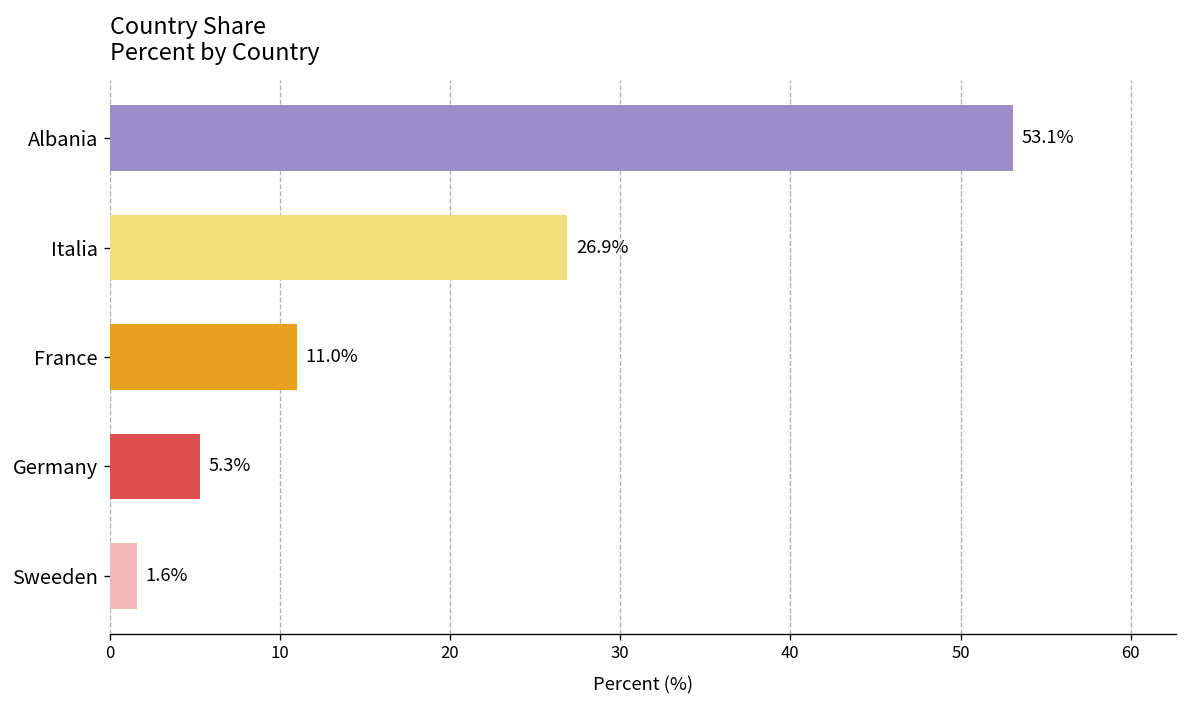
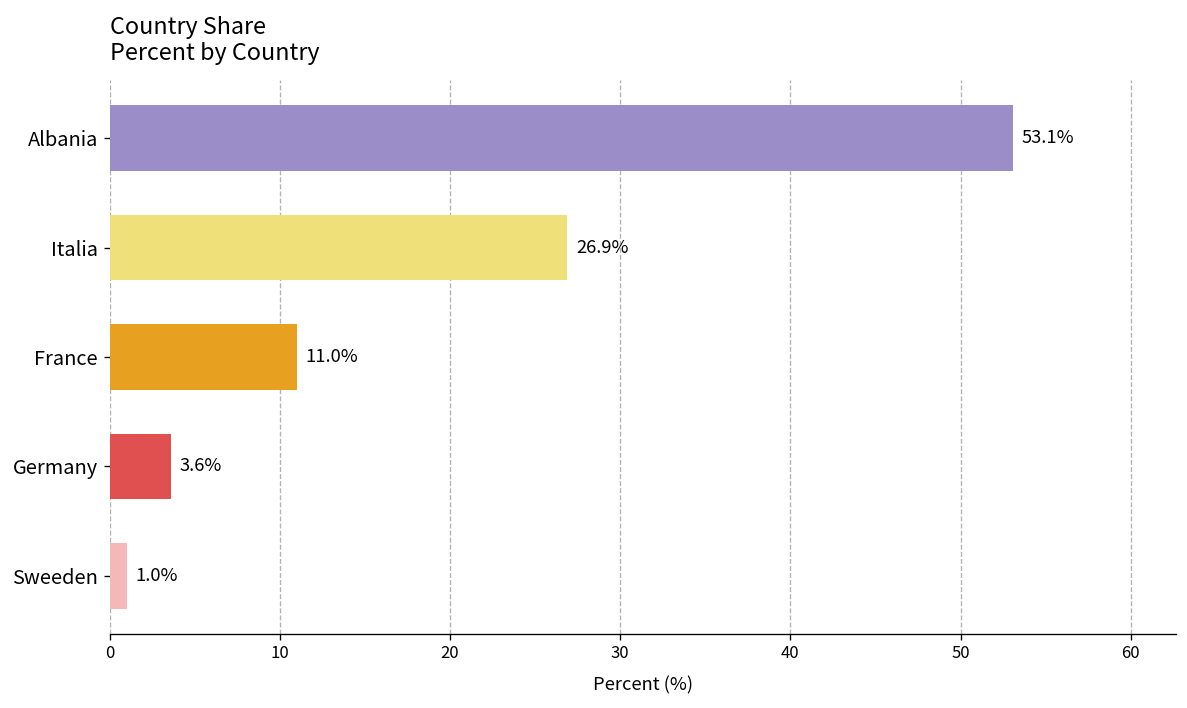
  {
    "Albania": "53.1%",
    "Italia": "26.9%",
    "France": "11.0%",
-   "Germany": "5.3%",
-   "Sweeden": "1.6%"
+   "Germany": "3.6%",
+   "Sweeden": "1.0%"
  }
